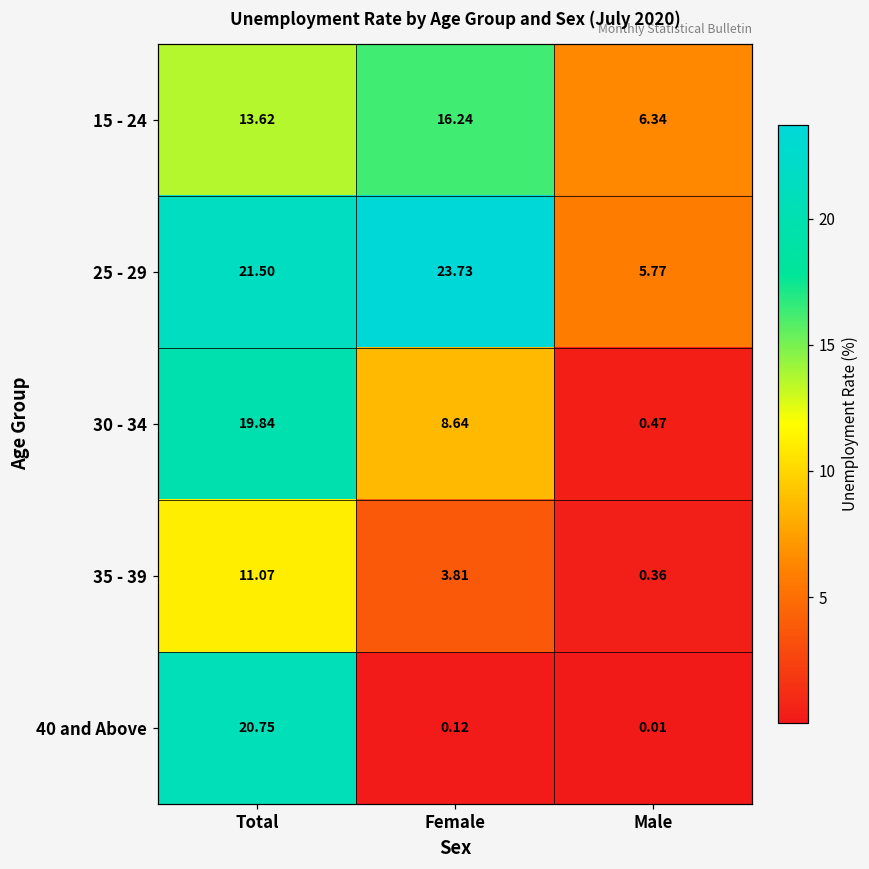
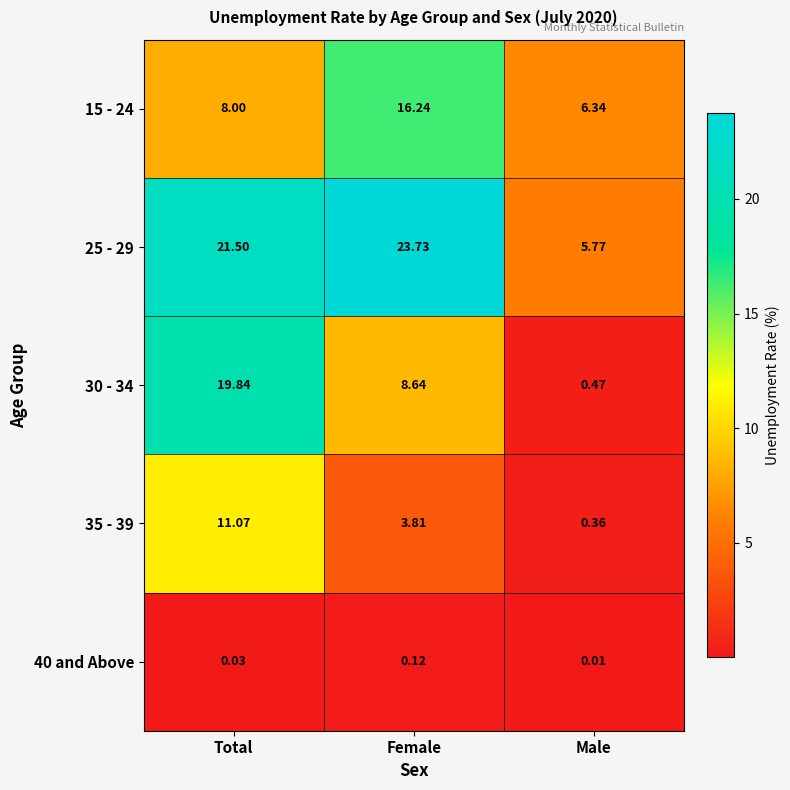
  {
    "15 - 24": {
-     "Total": 13.62,
+     "Total": 8.00,
      "Female": 16.24,
      "Male": 6.34
    },
    "25 - 29": {
      "Total": 21.50,
      "Female": 23.73,
      "Male": 5.77
    },
    "30 - 34": {
      "Total": 19.84,
      "Female": 8.64,
      "Male": 0.47
    },
    "35 - 39": {
      "Total": 11.07,
      "Female": 3.81,
      "Male": 0.36
    },
    "40 and Above": {
-     "Total": 20.75,
+     "Total": 0.03,
      "Female": 0.12,
      "Male": 0.01
    }
  }
